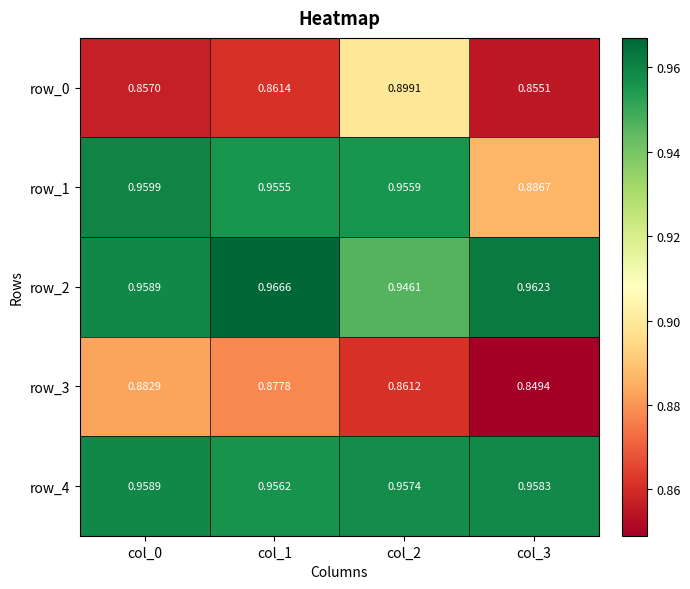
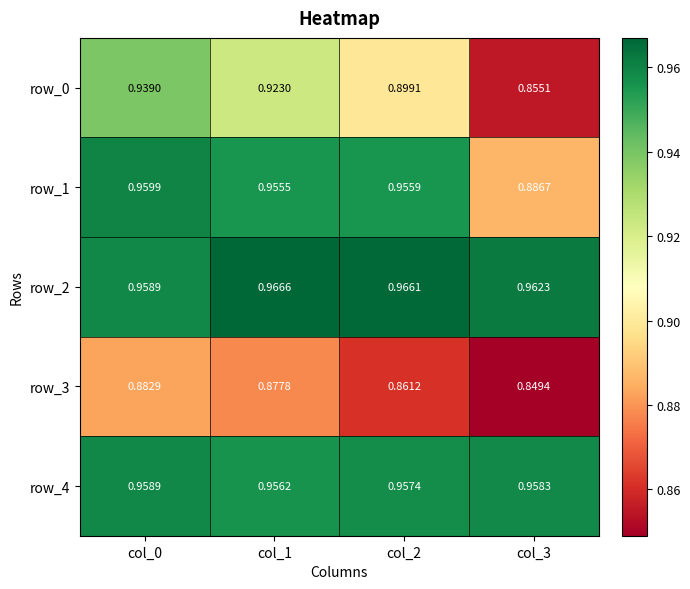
  {
    "row_0": {
-     "col_0": 0.8570,
-     "col_1": 0.8614,
+     "col_0": 0.9390,
+     "col_1": 0.9230,
      "col_2": 0.8991,
      "col_3": 0.8551
    },
    "row_1": {
      "col_0": 0.9599,
      "col_1": 0.9555,
      "col_2": 0.9559,
      "col_3": 0.8867
    },
    "row_2": {
      "col_0": 0.9589,
      "col_1": 0.9666,
-     "col_2": 0.9461,
+     "col_2": 0.9661,
      "col_3": 0.9623
    },
    "row_3": {
      "col_0": 0.8829,
      "col_1": 0.8778,
      "col_2": 0.8612,
      "col_3": 0.8494
    },
    "row_4": {
      "col_0": 0.9589,
      "col_1": 0.9562,
      "col_2": 0.9574,
      "col_3": 0.9583
    }
  }
